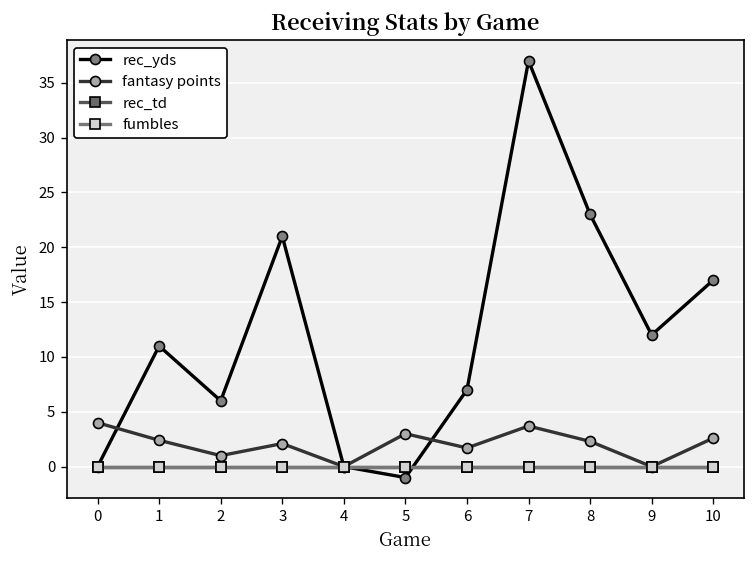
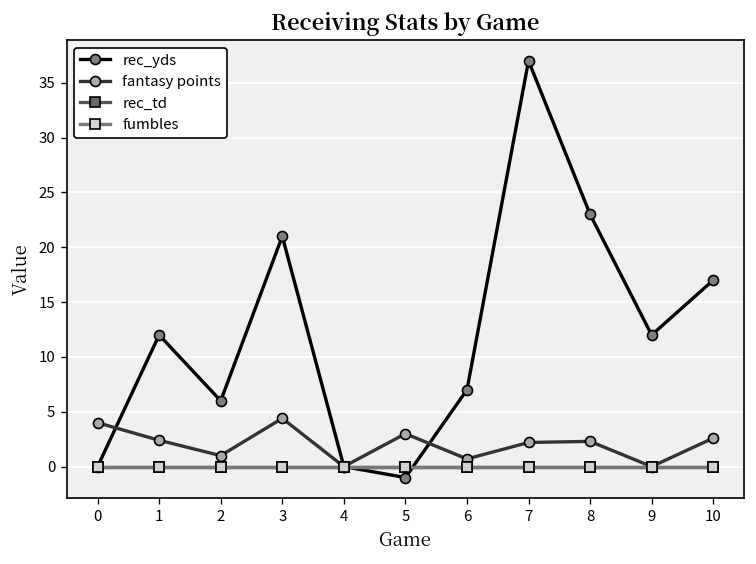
  {
    "rec_yds": {
-     "1": 11,
+     "1": 12,
      "2": 6,
      "3": 21,
      "5": -1,
      "6": 7,
      "7": 37,
      "8": 23,
      "9": 12,
      "10": 17
    },
    "fantasy points": {
      "0": 4,
      "1": 2,
      "2": 1,
-     "3": 2,
+     "3": 4,
      "5": 3,
-     "6": 2,
-     "7": 4,
+     "6": 1,
+     "7": 2,
      "8": 2,
      "10": 3
    },
    "fumbles": {
      "1": 0,
      "2": 0,
      "3": 0,
      "5": 0,
      "6": 0,
      "7": 0,
      "8": 0,
      "10": 0
    }
  }
